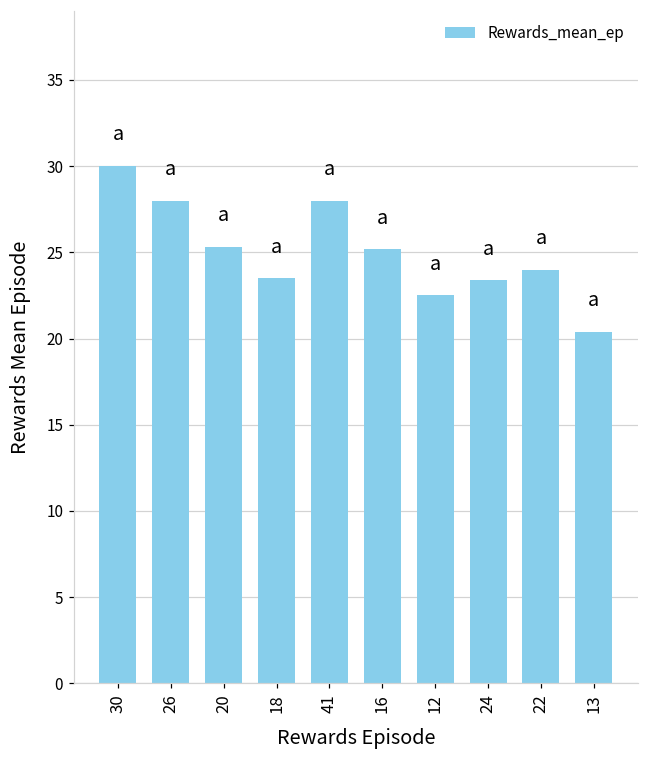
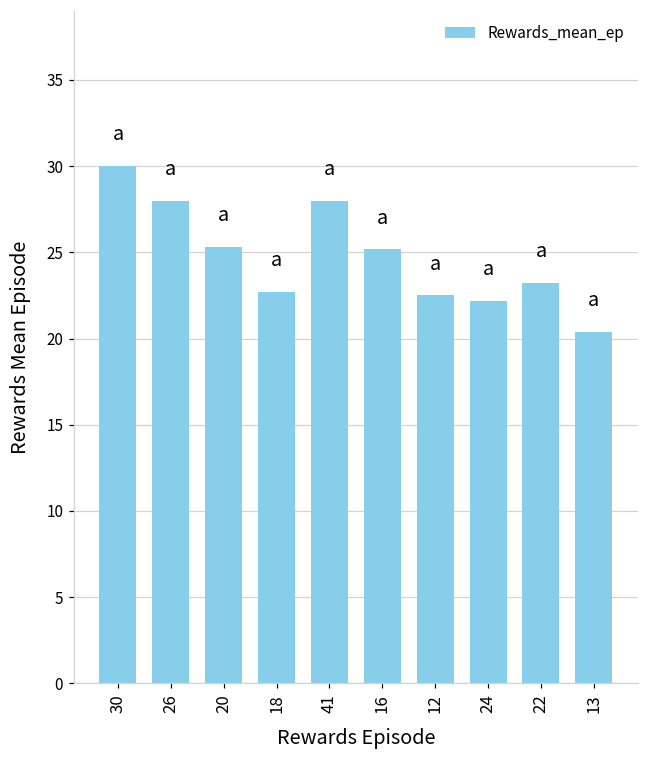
  {
    "30": 30.0,
    "26": 28.0,
    "20": 25.3,
-   "18": 23.5,
+   "18": 22.7,
    "41": 28.0,
    "16": 25.2,
    "12": 22.5,
-   "24": 23.4,
-   "22": 24.0,
+   "24": 22.2,
+   "22": 23.2,
    "13": 20.4
  }
